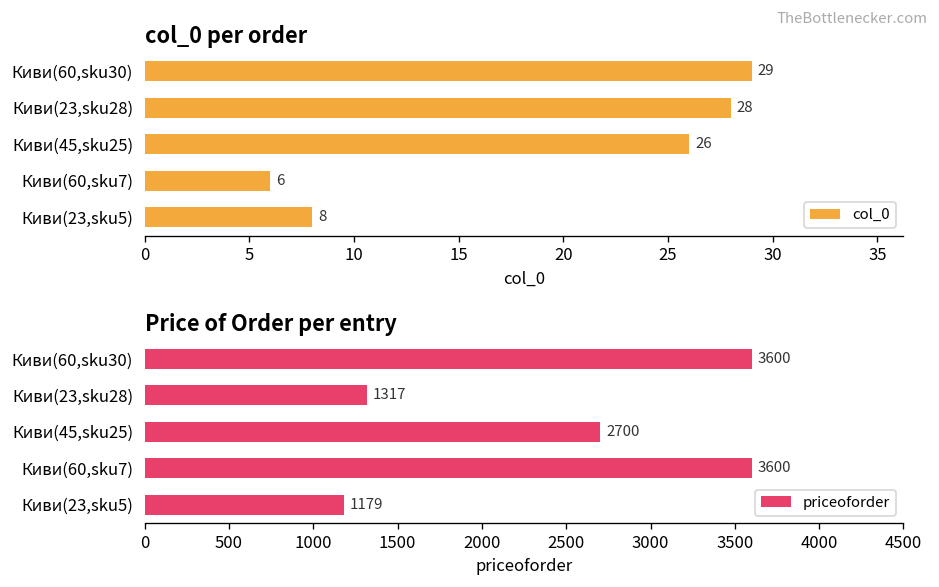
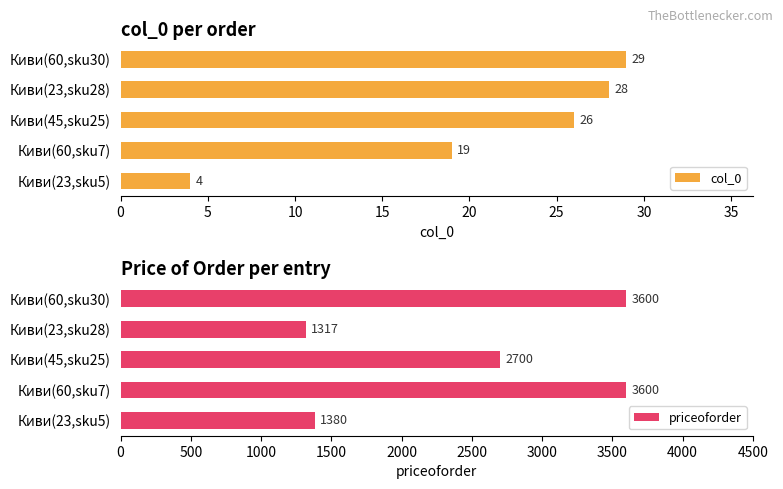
  {
    "col_0 per order": {
      "Киви(60,sku30)": 29,
      "Киви(23,sku28)": 28,
      "Киви(45,sku25)": 26,
-     "Киви(60,sku7)": 6,
-     "Киви(23,sku5)": 8
+     "Киви(60,sku7)": 19,
+     "Киви(23,sku5)": 4
    },
    "Price of Order per entry": {
      "Киви(60,sku30)": 3600,
      "Киви(23,sku28)": 1317,
      "Киви(45,sku25)": 2700,
      "Киви(60,sku7)": 3600,
-     "Киви(23,sku5)": 1179
+     "Киви(23,sku5)": 1380
    }
  }
